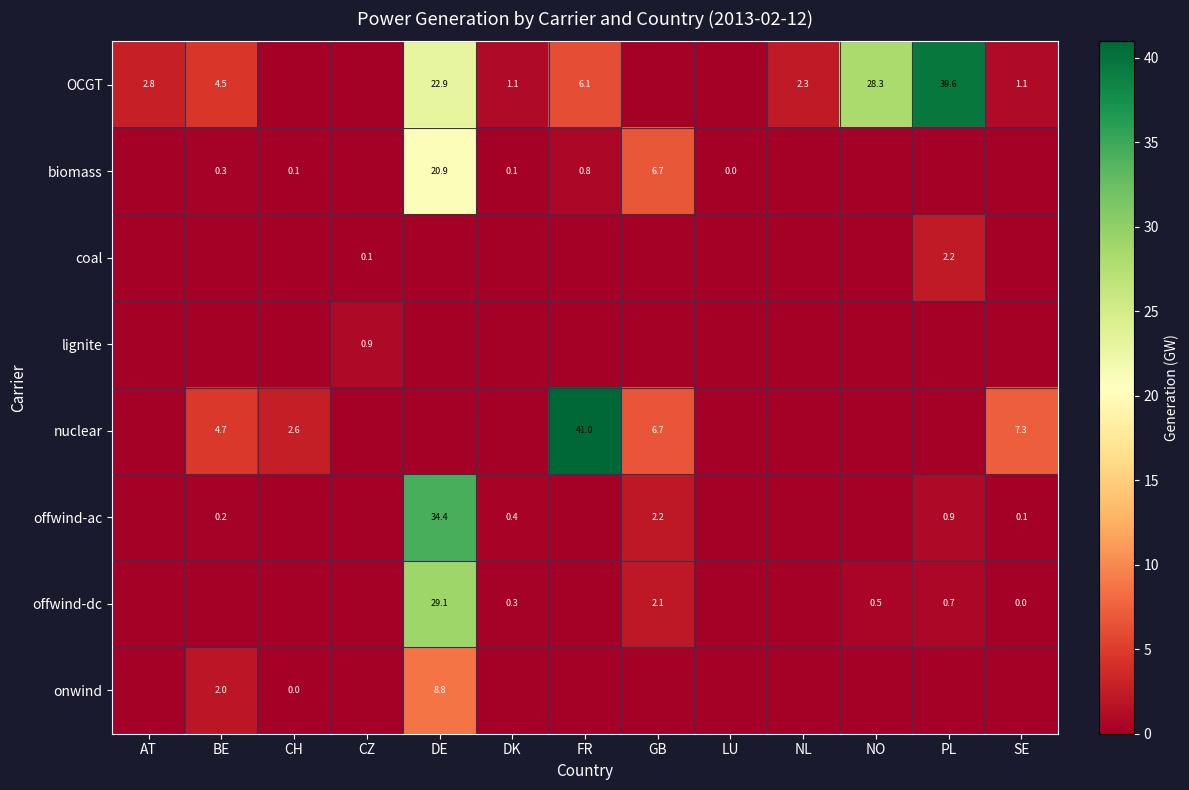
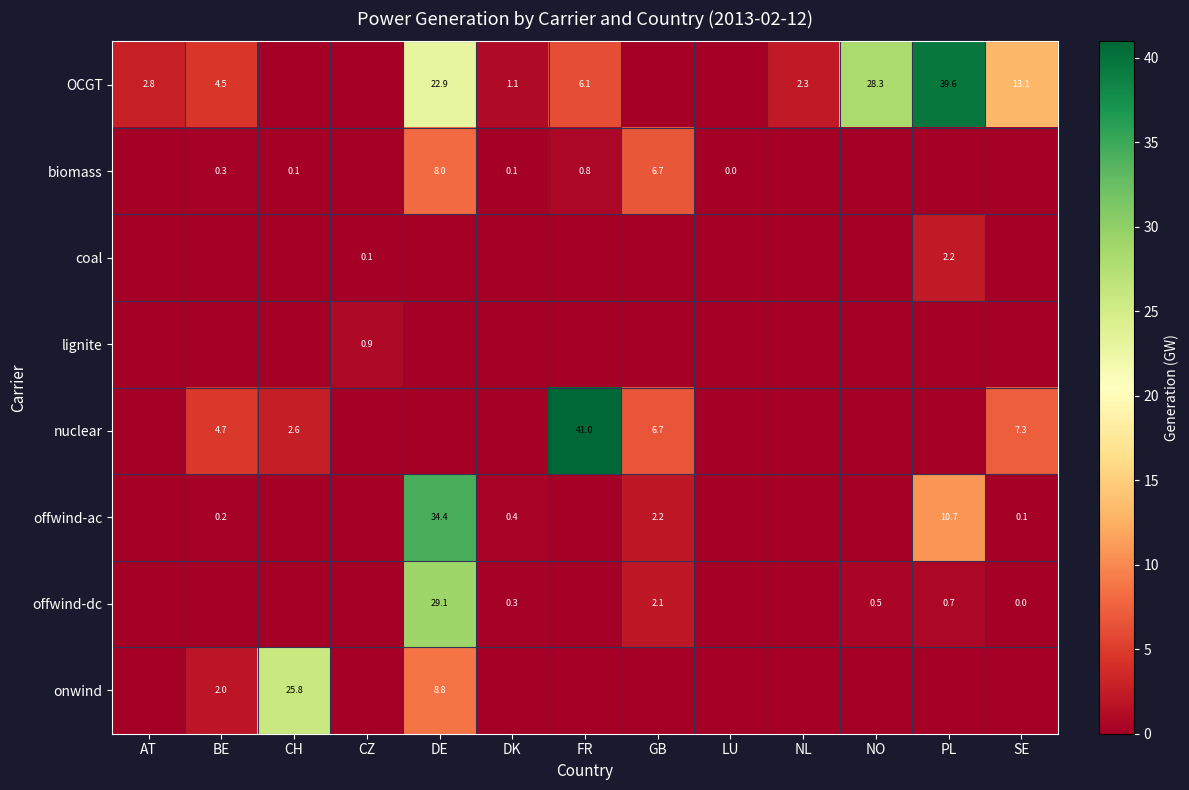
  {
    "OCGT": {
      "AT": 2.8,
      "BE": 4.5,
      "DE": 22.9,
      "DK": 1.1,
      "FR": 6.1,
      "NL": 2.3,
      "NO": 28.3,
      "PL": 39.6,
-     "SE": 1.1
+     "SE": 13.1
    },
    "biomass": {
      "BE": 0.3,
      "CH": 0.1,
-     "DE": 20.9,
+     "DE": 8.0,
      "DK": 0.1,
      "FR": 0.8,
      "GB": 6.7,
      "LU": 0.0
    },
    "coal": {
      "CZ": 0.1,
      "PL": 2.2
    },
    "lignite": {
      "CZ": 0.9
    },
    "nuclear": {
      "BE": 4.7,
      "CH": 2.6,
      "FR": 41.0,
      "GB": 6.7,
      "SE": 7.3
    },
    "offwind-ac": {
      "BE": 0.2,
      "DE": 34.4,
      "DK": 0.4,
      "GB": 2.2,
-     "PL": 0.9,
+     "PL": 10.7,
      "SE": 0.1
    },
    "offwind-dc": {
      "DE": 29.1,
      "DK": 0.3,
      "GB": 2.1,
      "NO": 0.5,
      "PL": 0.7,
      "SE": 0.0
    },
    "onwind": {
      "BE": 2.0,
-     "CH": 0.0,
+     "CH": 25.8,
      "DE": 8.8
    }
  }
